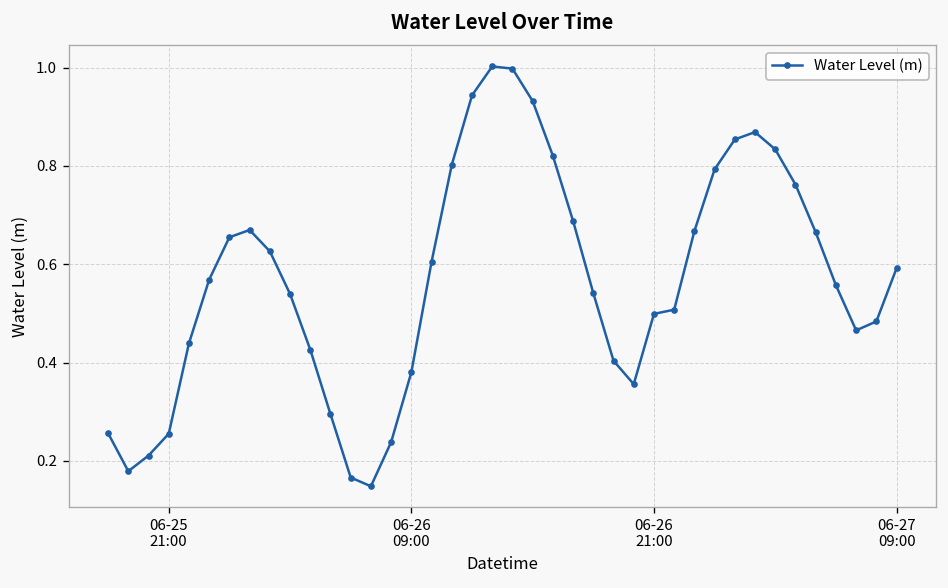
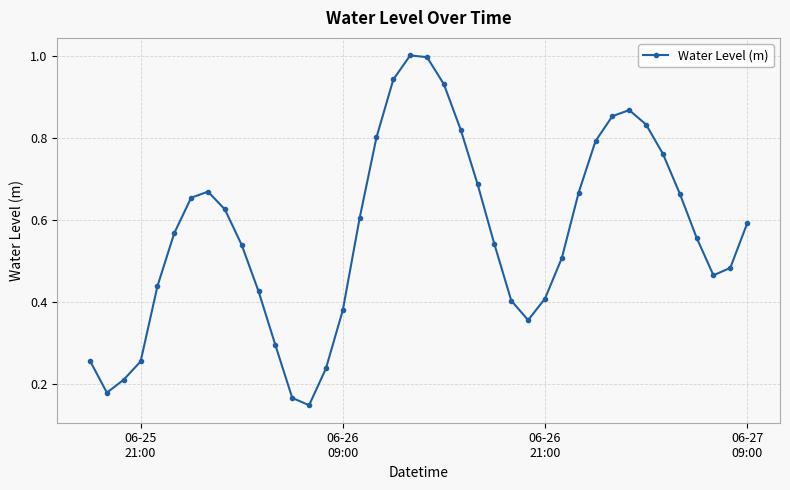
  {
    "06-25 21:00": 0.26,
    "06-26 09:00": 0.38,
-   "06-26 21:00": 0.50,
+   "06-26 21:00": 0.41,
    "06-27 09:00": 0.59
  }
